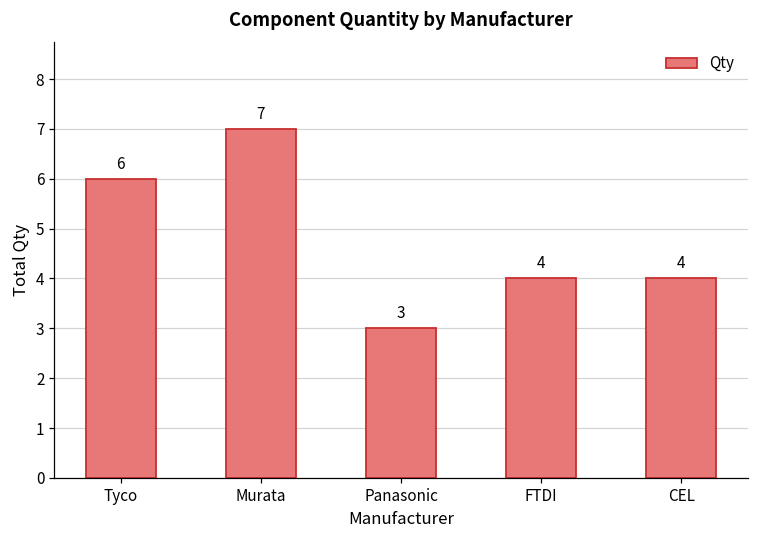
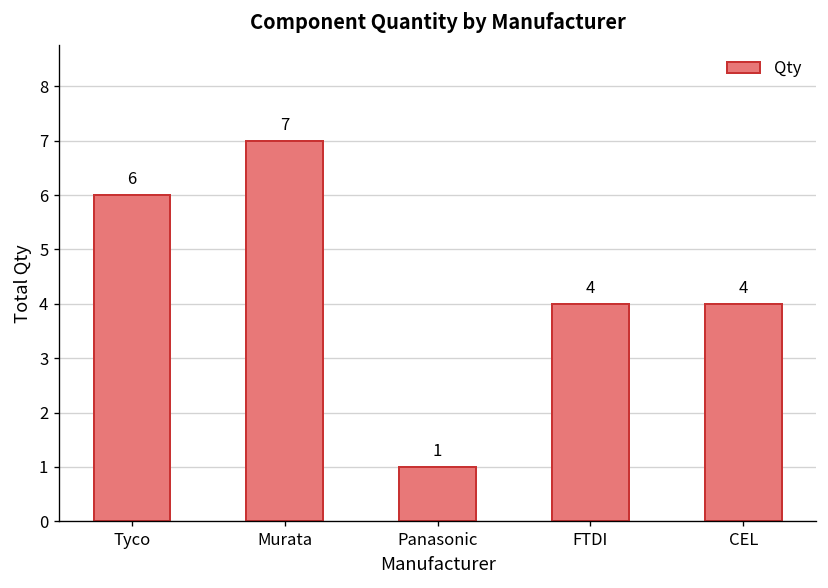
  {
    "Tyco": 6,
    "Murata": 7,
-   "Panasonic": 3,
+   "Panasonic": 1,
    "FTDI": 4,
    "CEL": 4
  }
